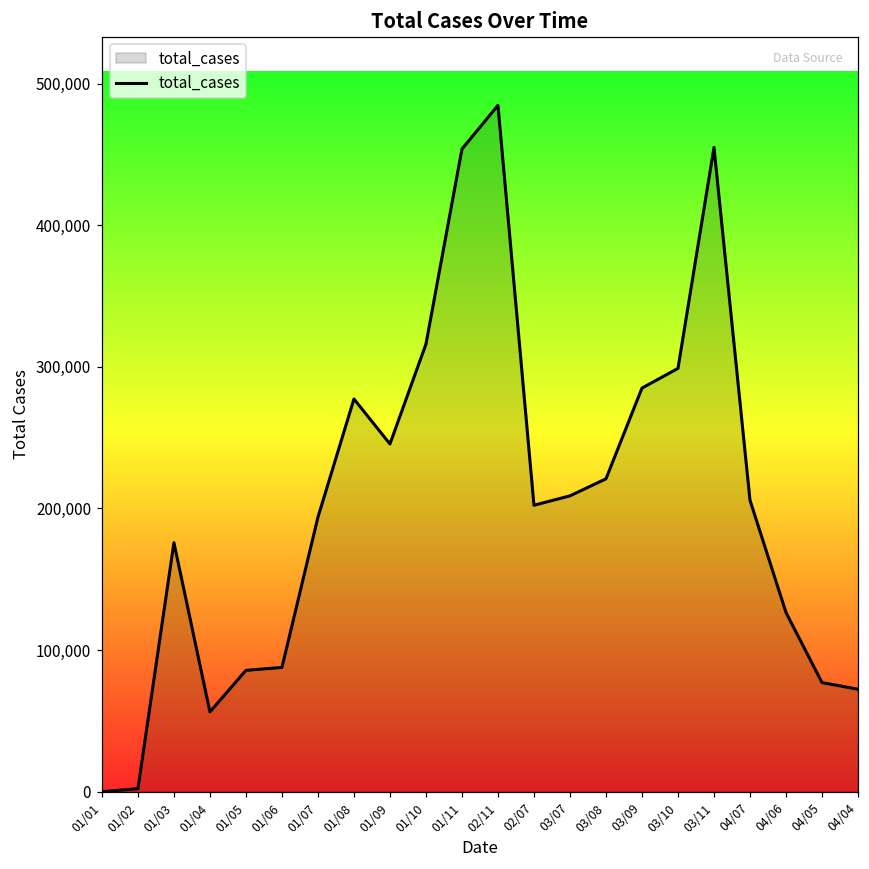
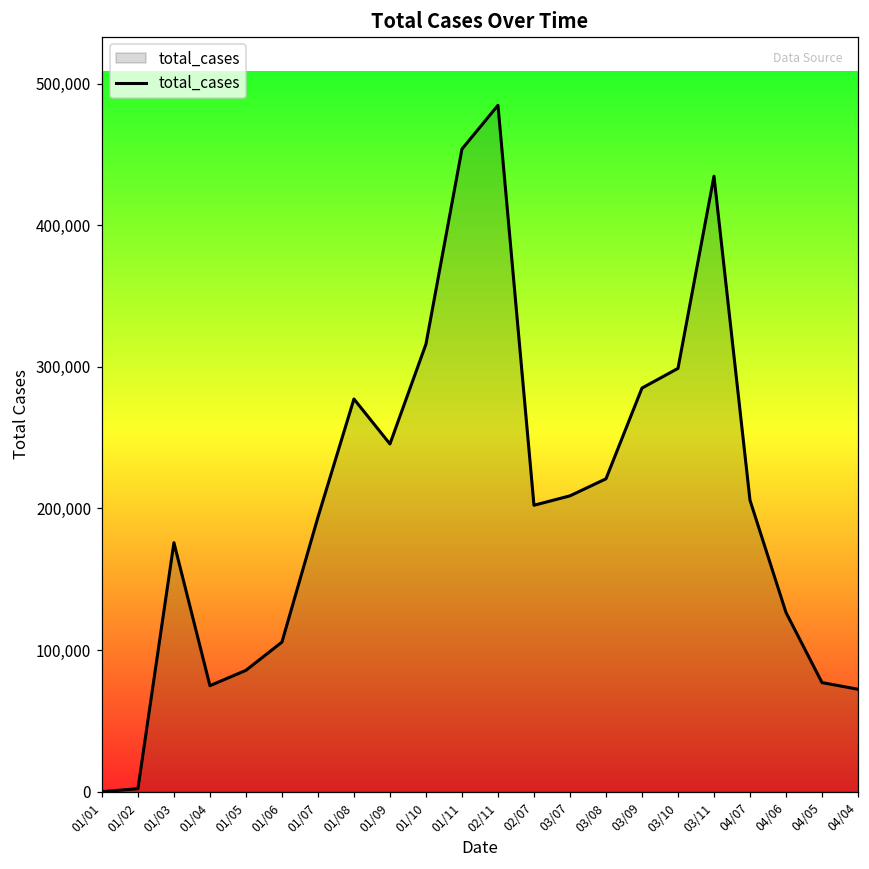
  {
    "01/01": "0",
    "01/02": "2,000",
    "01/03": "176,000",
-   "01/04": "56,000",
+   "01/04": "75,000",
    "01/05": "86,000",
-   "01/06": "88,000",
+   "01/06": "106,000",
    "01/07": "194,000",
    "01/08": "277,000",
    "01/09": "246,000",
    "01/10": "316,000",
    "01/11": "454,000",
    "02/11": "485,000",
    "02/07": "202,000",
    "03/07": "209,000",
    "03/08": "221,000",
    "03/09": "285,000",
    "03/10": "299,000",
-   "03/11": "455,000",
+   "03/11": "435,000",
    "04/07": "206,000",
    "04/06": "127,000",
    "04/05": "77,000",
    "04/04": "72,000"
  }
